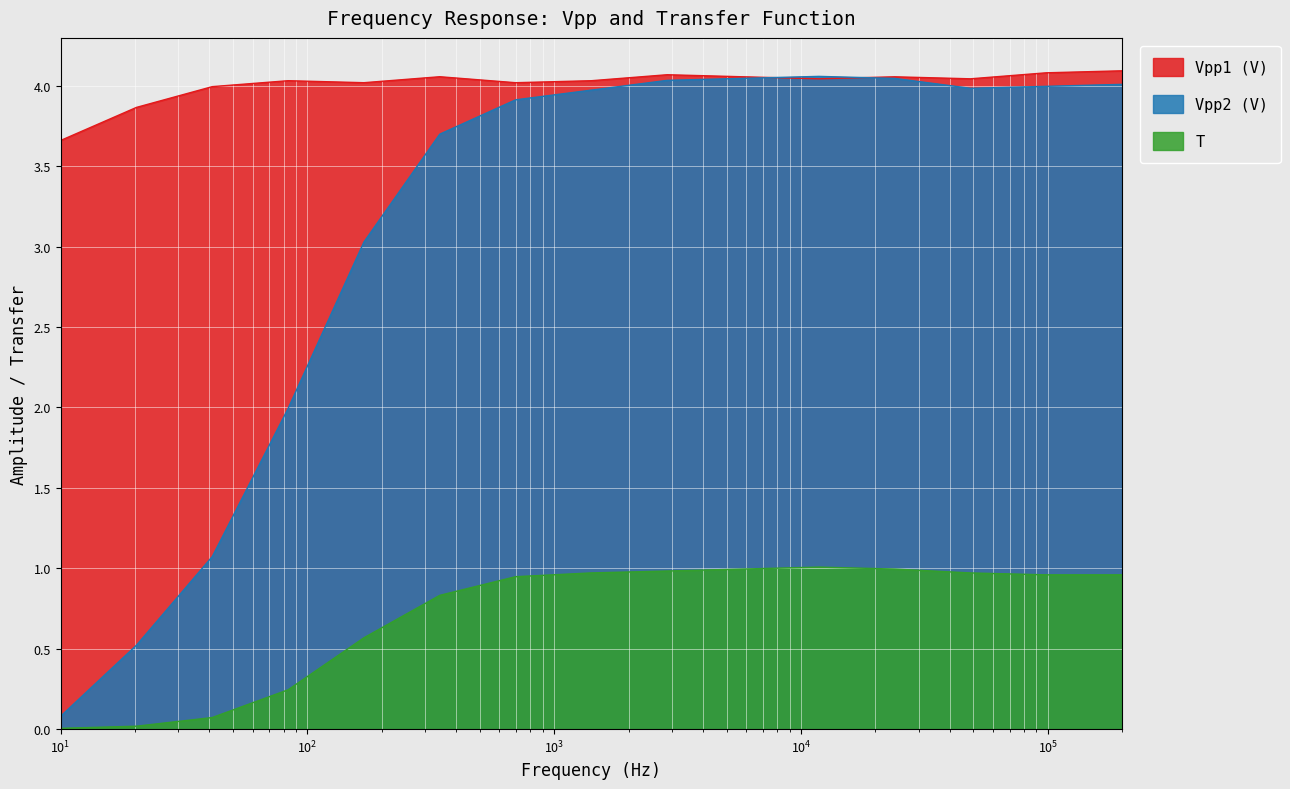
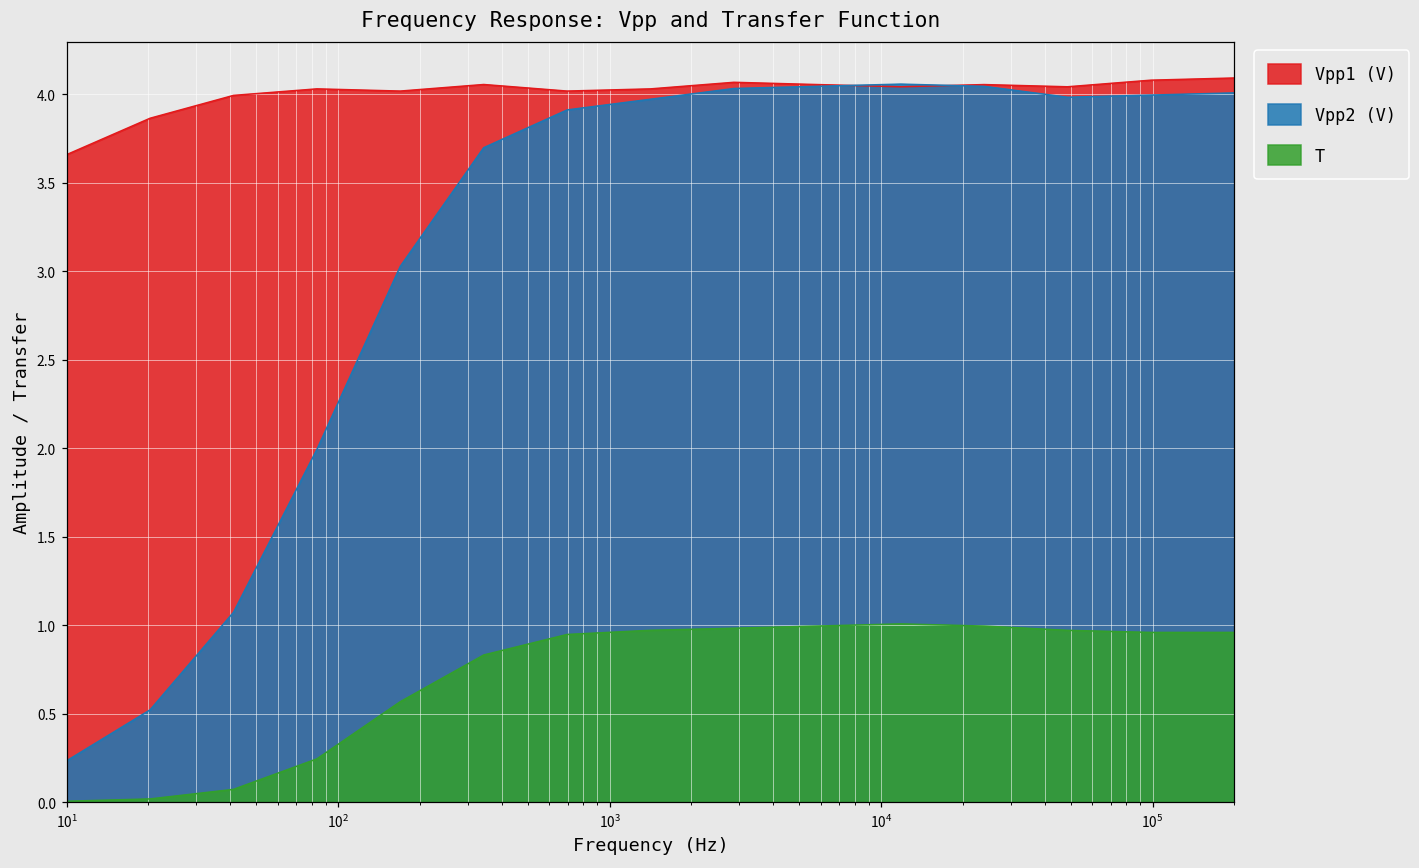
  {
    "Vpp1 (V)": {
      "10^1": 3.66
    },
    "Vpp2 (V)": {
-     "10^1": 0.08
+     "10^1": 0.23
    },
    "T": {
      "10^1": 0.00
    }
  }
